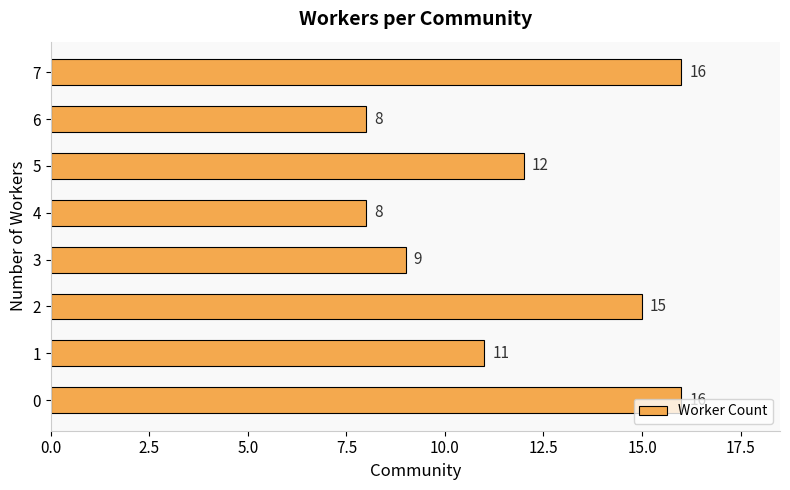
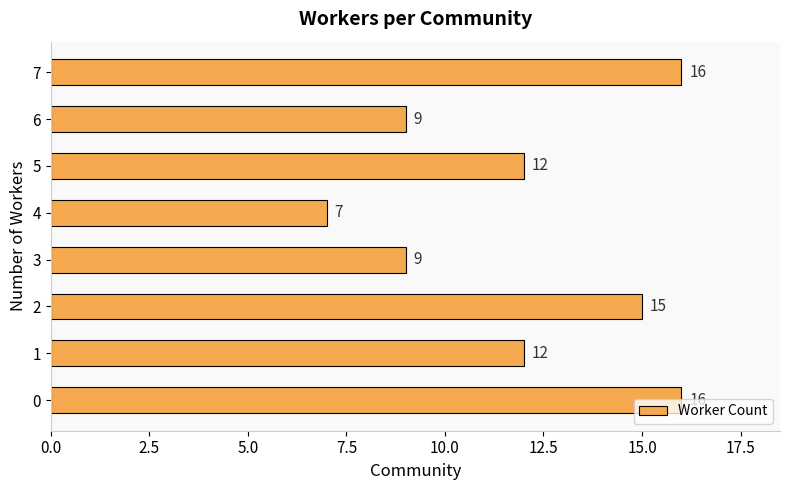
  {
    "7": 16,
-   "6": 8,
+   "6": 9,
    "5": 12,
-   "4": 8,
+   "4": 7,
    "3": 9,
    "2": 15,
-   "1": 11
+   "1": 12
  }
